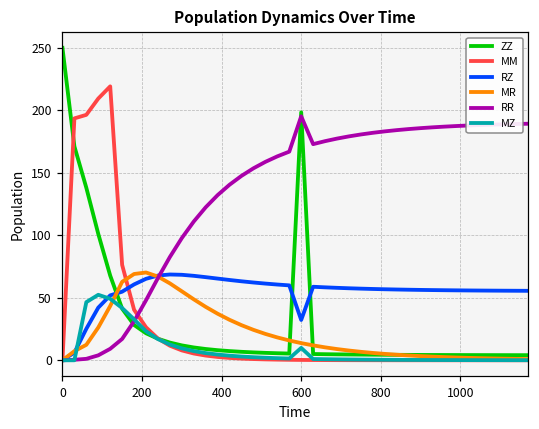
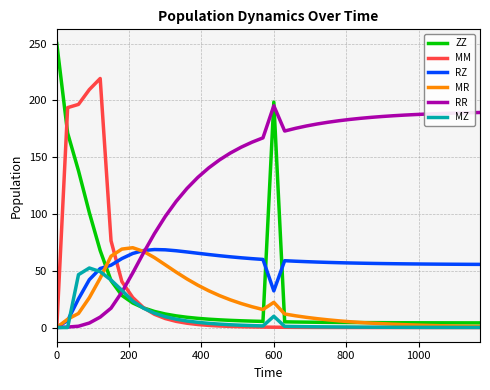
  {
    "ZZ": {
      "0": 250,
      "600": 198
    },
    "MM": {
      "600": 0
    },
    "RZ": {
      "600": 32
    },
    "MR": {
-     "600": 14
+     "600": 22
    },
    "RR": {
      "600": 195
    },
    "MZ": {
      "600": 10
    }
  }
